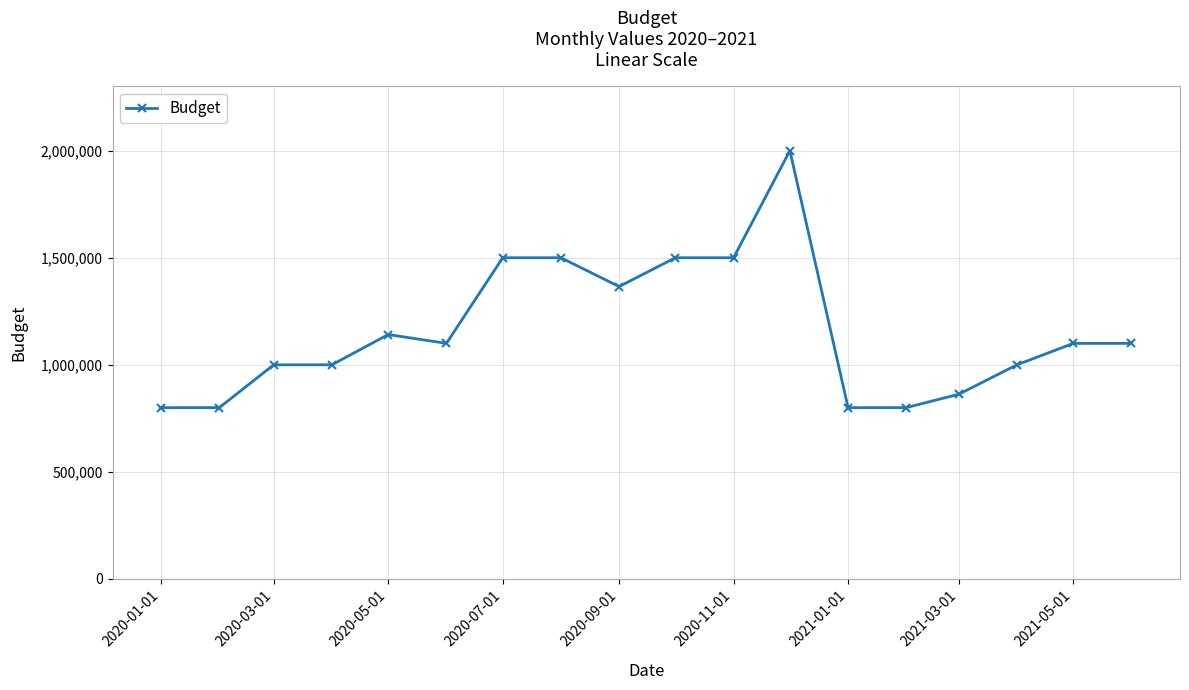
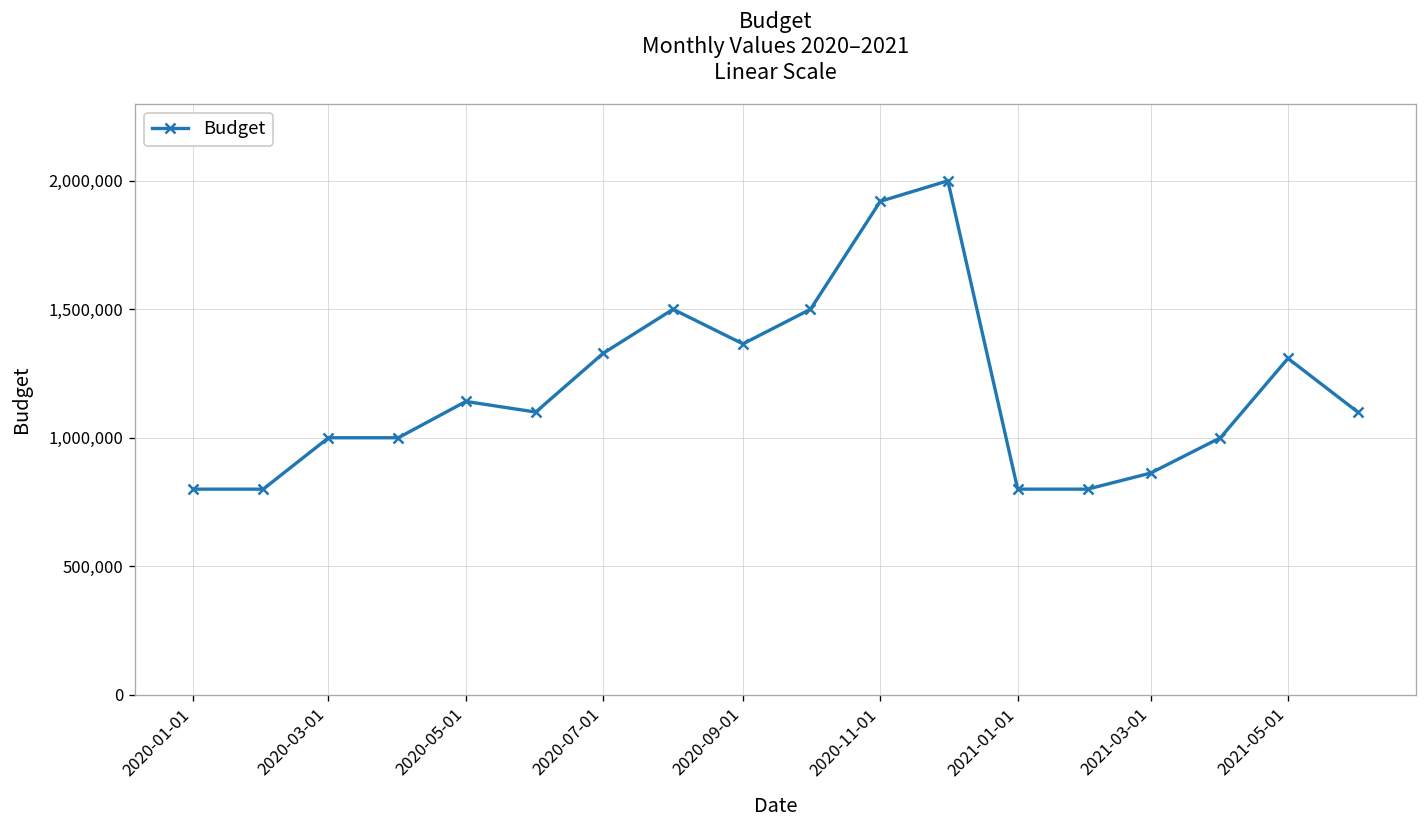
  {
    "2020-01-01": "800,000",
    "2020-03-01": "1,000,000",
    "2020-05-01": "1,140,000",
-   "2020-07-01": "1,500,000",
+   "2020-07-01": "1,330,000",
    "2020-09-01": "1,370,000",
-   "2020-11-01": "1,500,000",
+   "2020-11-01": "1,920,000",
    "2021-01-01": "800,000",
    "2021-03-01": "860,000",
-   "2021-05-01": "1,100,000"
+   "2021-05-01": "1,310,000"
  }
